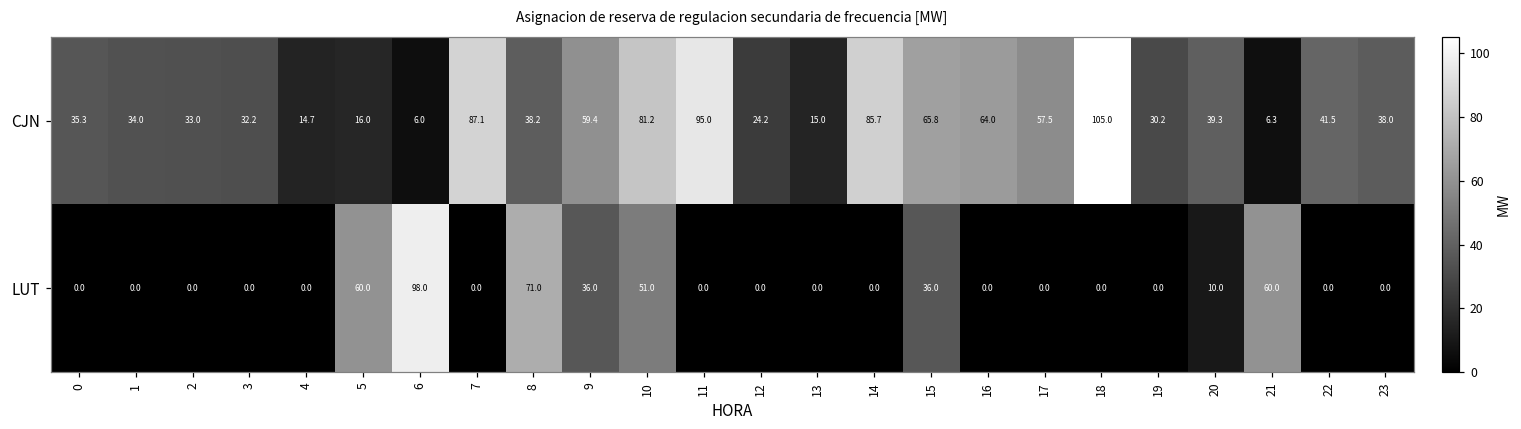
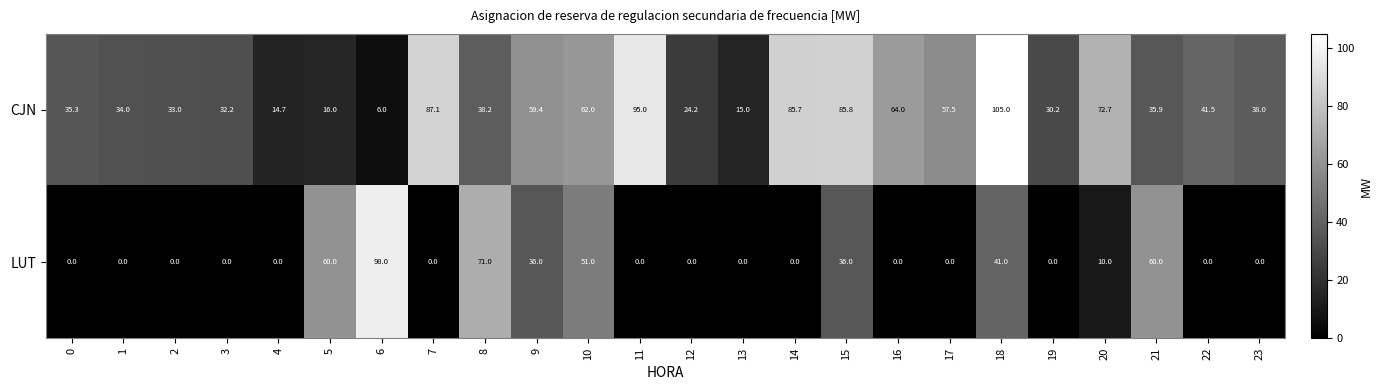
  {
    "CJN": {
      "0": 35.3,
      "1": 34.0,
      "2": 33.0,
      "3": 32.2,
      "4": 14.7,
      "5": 16.0,
      "6": 6.0,
      "7": 87.1,
      "8": 38.2,
      "9": 59.4,
-     "10": 81.2,
+     "10": 62.0,
      "11": 95.0,
      "12": 24.2,
      "13": 15.0,
      "14": 85.7,
-     "15": 65.8,
+     "15": 85.8,
      "16": 64.0,
      "17": 57.5,
      "18": 105.0,
      "19": 30.2,
-     "20": 39.3,
-     "21": 6.3,
+     "20": 72.7,
+     "21": 35.9,
      "22": 41.5,
      "23": 38.0
    },
    "LUT": {
      "0": 0.0,
      "1": 0.0,
      "2": 0.0,
      "3": 0.0,
      "4": 0.0,
      "5": 60.0,
      "6": 98.0,
      "7": 0.0,
      "8": 71.0,
      "9": 36.0,
      "10": 51.0,
      "11": 0.0,
      "12": 0.0,
      "13": 0.0,
      "14": 0.0,
      "15": 36.0,
      "16": 0.0,
      "17": 0.0,
-     "18": 0.0,
+     "18": 41.0,
      "19": 0.0,
      "20": 10.0,
      "21": 60.0,
      "22": 0.0,
      "23": 0.0
    }
  }
